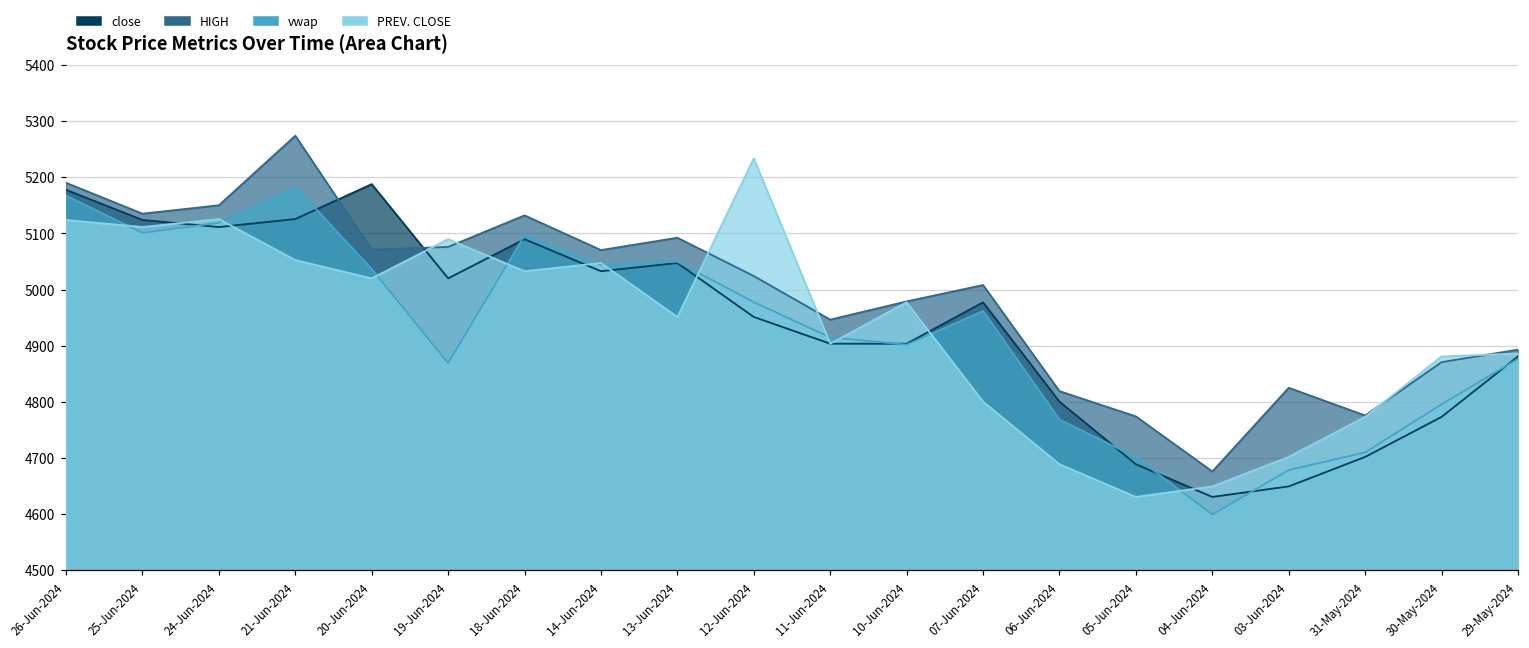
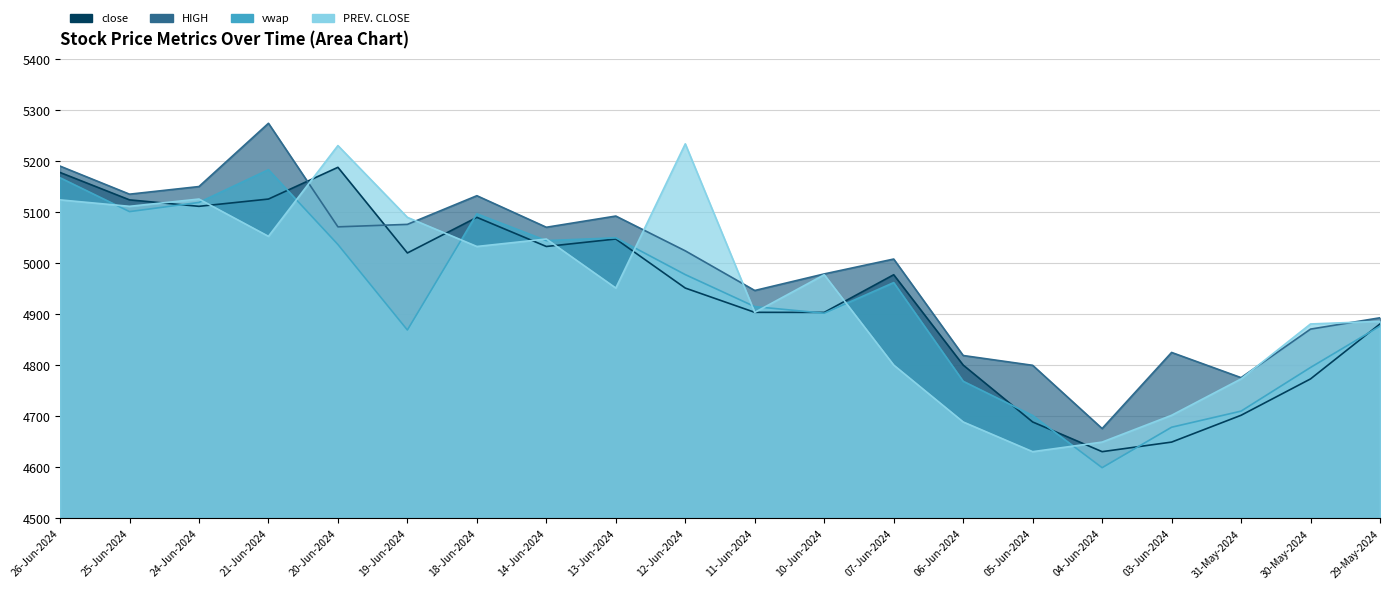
  {
    "close": {
      "26-Jun-2024": 5180,
      "25-Jun-2024": 5120,
      "24-Jun-2024": 5110,
      "21-Jun-2024": 5130,
      "20-Jun-2024": 5190,
      "19-Jun-2024": 5020,
      "18-Jun-2024": 5090,
      "14-Jun-2024": 5030,
      "12-Jun-2024": 4950,
      "07-Jun-2024": 4980,
      "06-Jun-2024": 4800,
      "05-Jun-2024": 4690,
      "04-Jun-2024": 4630,
      "03-Jun-2024": 4650,
      "31-May-2024": 4700,
      "30-May-2024": 4770
    },
    "HIGH": {
      "26-Jun-2024": 5190,
      "25-Jun-2024": 5140,
      "24-Jun-2024": 5150,
      "21-Jun-2024": 5270,
      "20-Jun-2024": 5070,
      "19-Jun-2024": 5080,
      "18-Jun-2024": 5130,
      "14-Jun-2024": 5070,
      "13-Jun-2024": 5090,
      "12-Jun-2024": 5020,
      "11-Jun-2024": 4950,
      "07-Jun-2024": 5010,
      "06-Jun-2024": 4820,
-     "05-Jun-2024": 4770,
+     "05-Jun-2024": 4800,
      "04-Jun-2024": 4680,
      "03-Jun-2024": 4830,
      "30-May-2024": 4870,
      "29-May-2024": 4890
    },
    "vwap": {
      "26-Jun-2024": 5170,
      "25-Jun-2024": 5100,
      "24-Jun-2024": 5120,
      "21-Jun-2024": 5180,
      "20-Jun-2024": 5040,
      "19-Jun-2024": 4870,
      "18-Jun-2024": 5100,
      "12-Jun-2024": 4980,
      "11-Jun-2024": 4910,
      "07-Jun-2024": 4960,
      "06-Jun-2024": 4770,
      "05-Jun-2024": 4700,
      "04-Jun-2024": 4600,
      "03-Jun-2024": 4680,
      "31-May-2024": 4710,
      "30-May-2024": 4800
    },
    "PREV. CLOSE": {
      "26-Jun-2024": 5120,
      "25-Jun-2024": 5110,
      "24-Jun-2024": 5130,
      "21-Jun-2024": 5050,
-     "20-Jun-2024": 5020,
+     "20-Jun-2024": 5230,
      "19-Jun-2024": 5090,
      "18-Jun-2024": 5030,
      "13-Jun-2024": 4950,
      "12-Jun-2024": 5230,
      "07-Jun-2024": 4800,
      "06-Jun-2024": 4690,
      "05-Jun-2024": 4630,
      "04-Jun-2024": 4650,
      "03-Jun-2024": 4700,
      "30-May-2024": 4880,
      "29-May-2024": 4890
    }
  }
